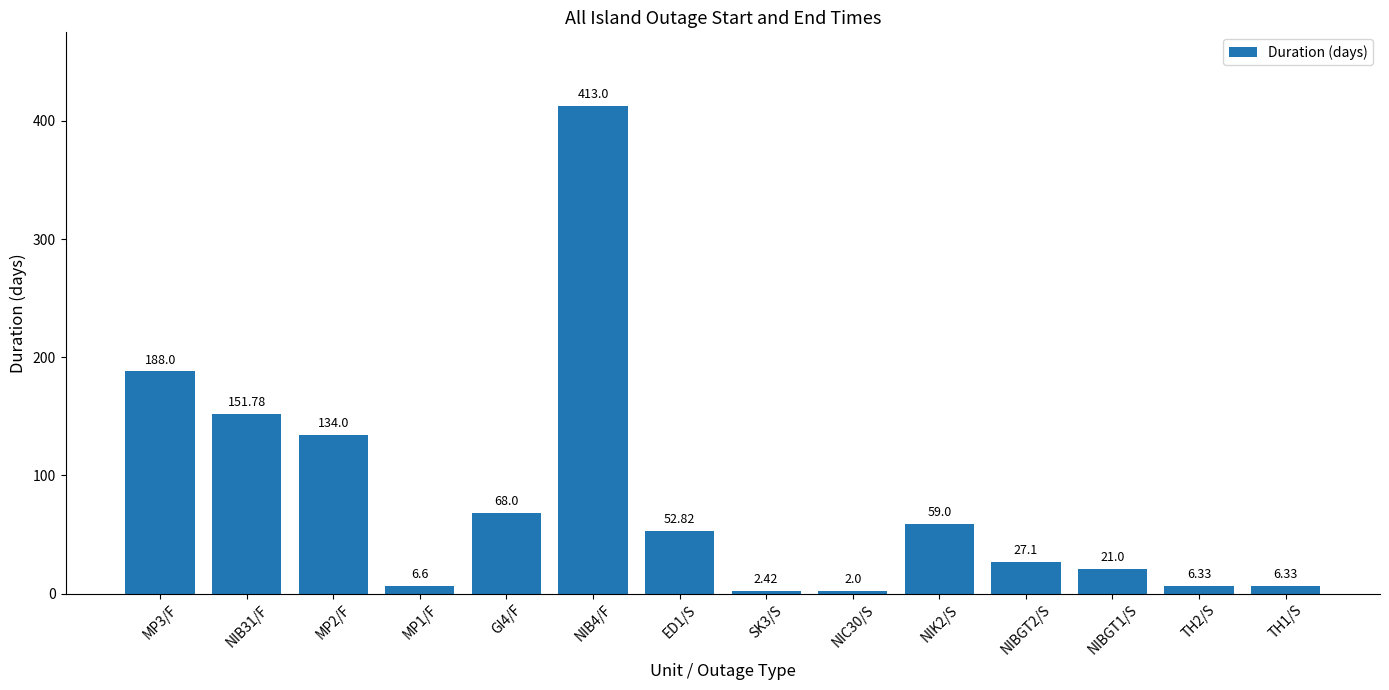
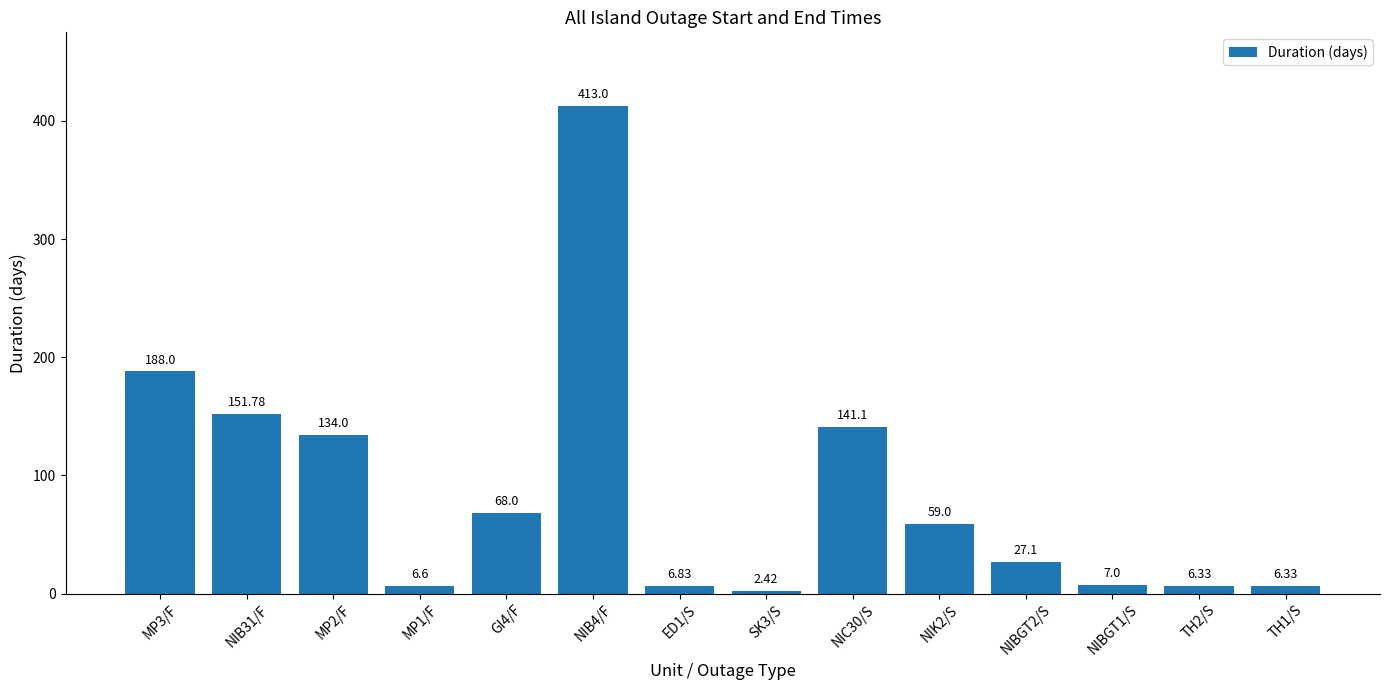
  {
    "MP3/F": 188.0,
    "NIB31/F": 151.78,
    "MP2/F": 134.0,
    "MP1/F": 6.6,
    "GI4/F": 68.0,
    "NIB4/F": 413.0,
-   "ED1/S": 52.82,
+   "ED1/S": 6.83,
    "SK3/S": 2.42,
-   "NIC30/S": 2.0,
+   "NIC30/S": 141.1,
    "NIK2/S": 59.0,
    "NIBGT2/S": 27.1,
-   "NIBGT1/S": 21.0,
+   "NIBGT1/S": 7.0,
    "TH2/S": 6.33,
    "TH1/S": 6.33
  }
